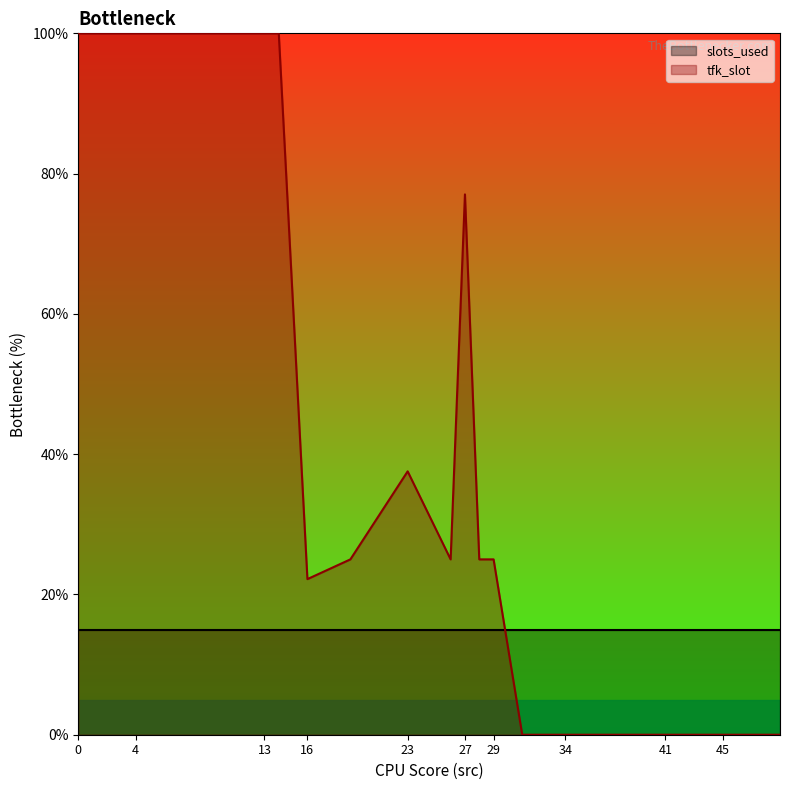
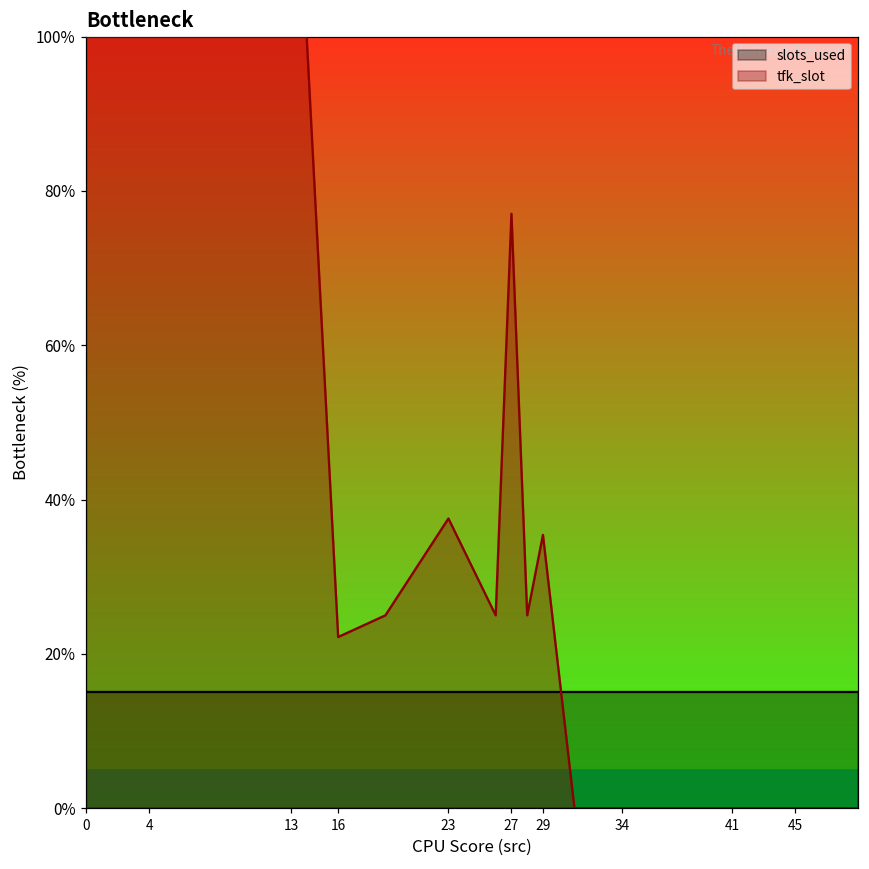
  {
    "slots_used": {
      "0": "15%",
      "4": "15%",
      "13": "15%",
      "16": "15%",
      "23": "15%",
      "27": "15%",
      "29": "15%",
      "34": "15%",
      "41": "15%",
      "45": "15%"
    },
    "tfk_slot": {
      "0": "100%",
      "4": "100%",
      "13": "100%",
      "16": "22%",
      "23": "38%",
      "27": "77%",
-     "29": "25%"
+     "29": "35%"
    }
  }
